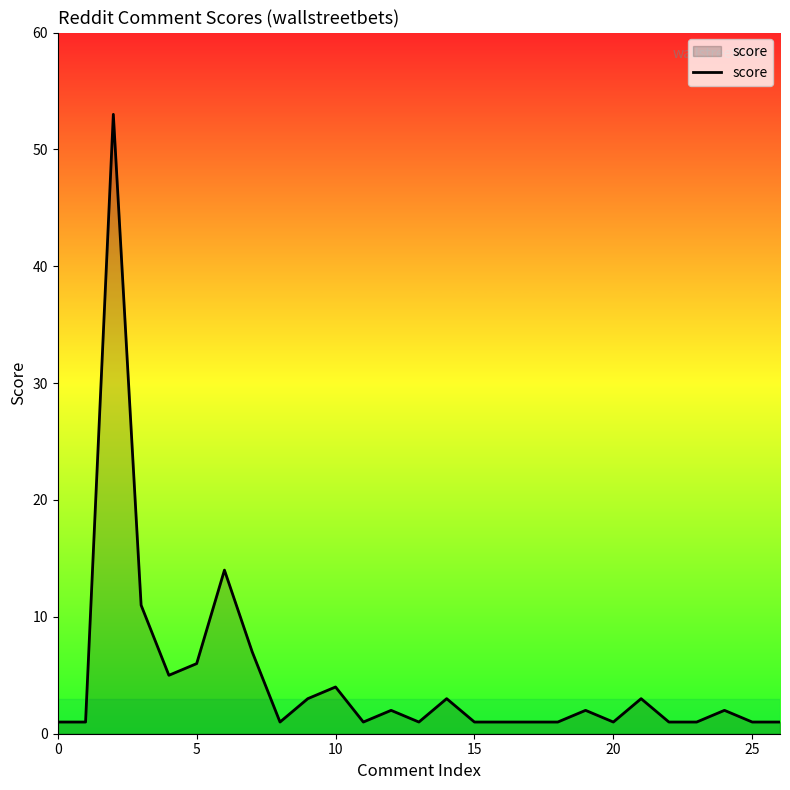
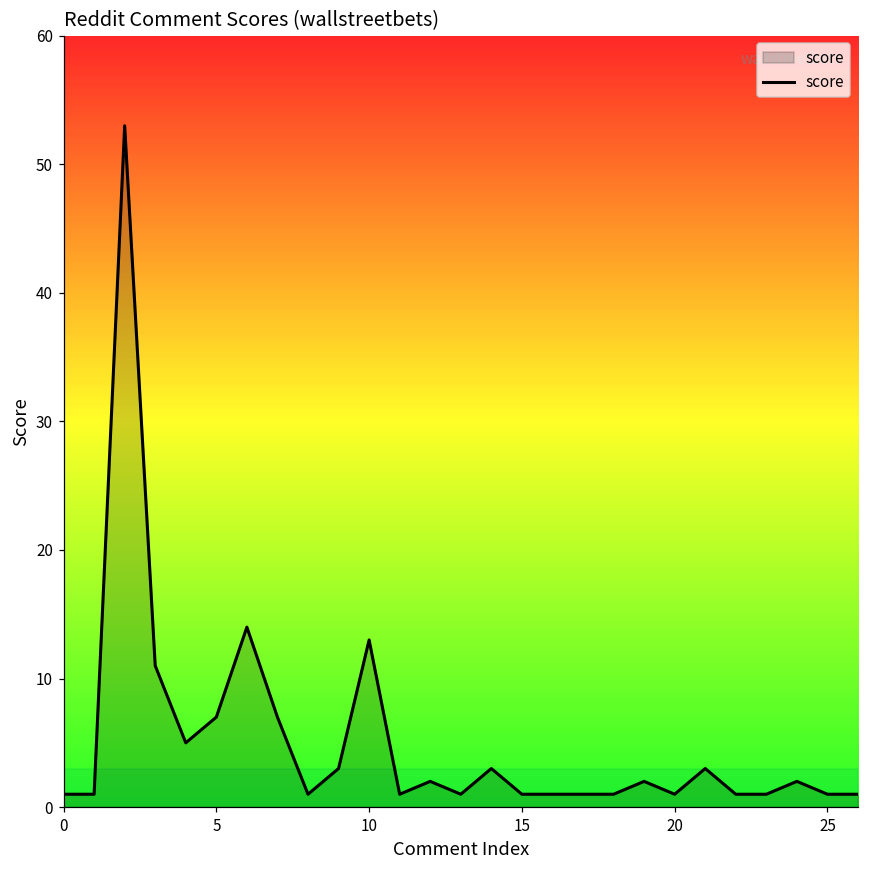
  {
    "0": 1,
-   "5": 6,
-   "10": 4,
+   "5": 7,
+   "10": 13,
    "15": 1,
    "20": 1,
    "25": 1
  }
